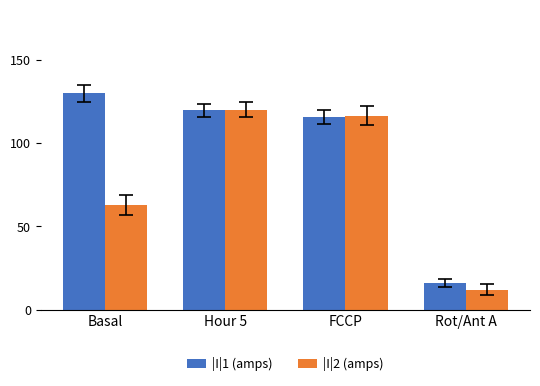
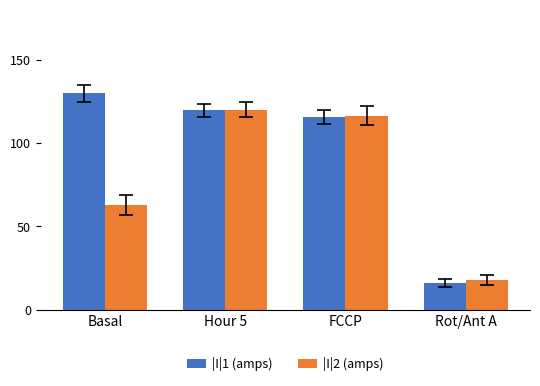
  {
    "|I|2 (amps)": {
      "Basal": 63,
      "Hour 5": 120,
      "FCCP": 117,
-     "Rot/Ant A": 12
+     "Rot/Ant A": 18
    }
  }
